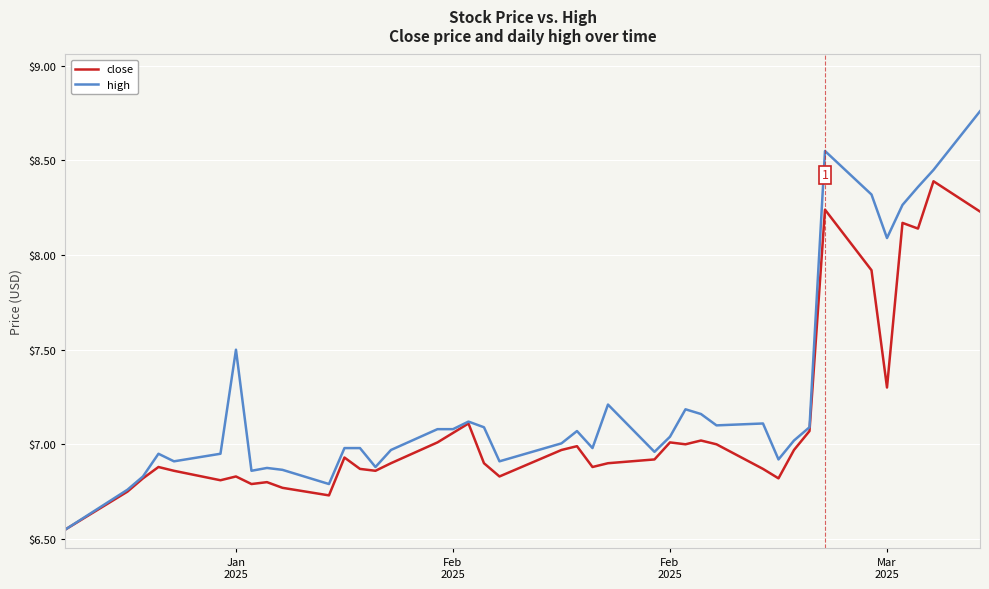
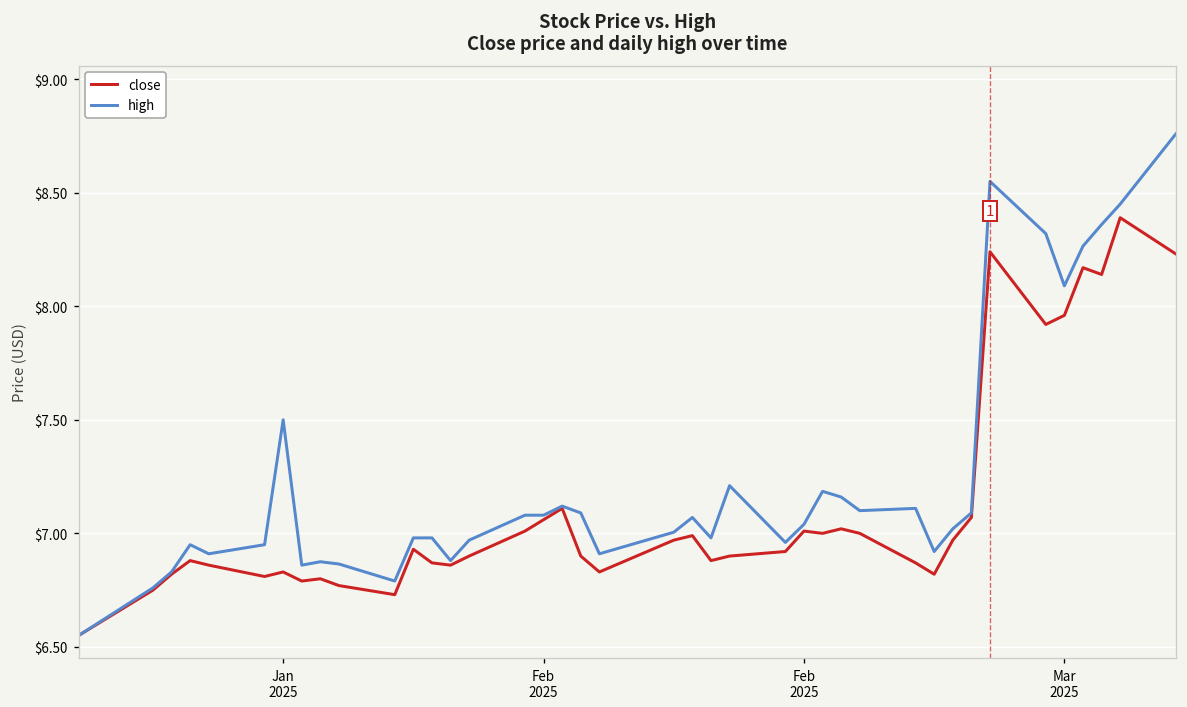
  {
    "close": {
      "Jan 2025": "$6.83",
-     "Mar 2025": "$7.30"
+     "Mar 2025": "$7.96"
    },
    "high": {
      "Jan 2025": "$7.50",
      "Mar 2025": "$8.09"
    }
  }
